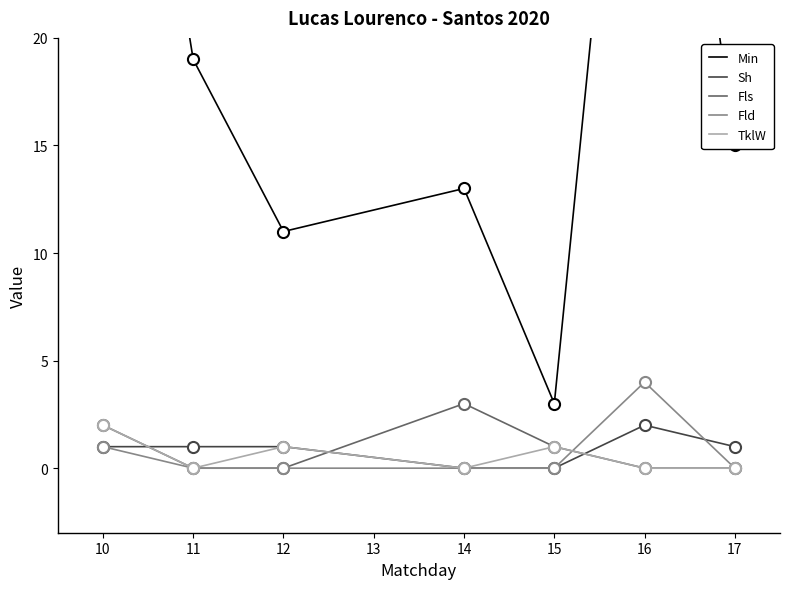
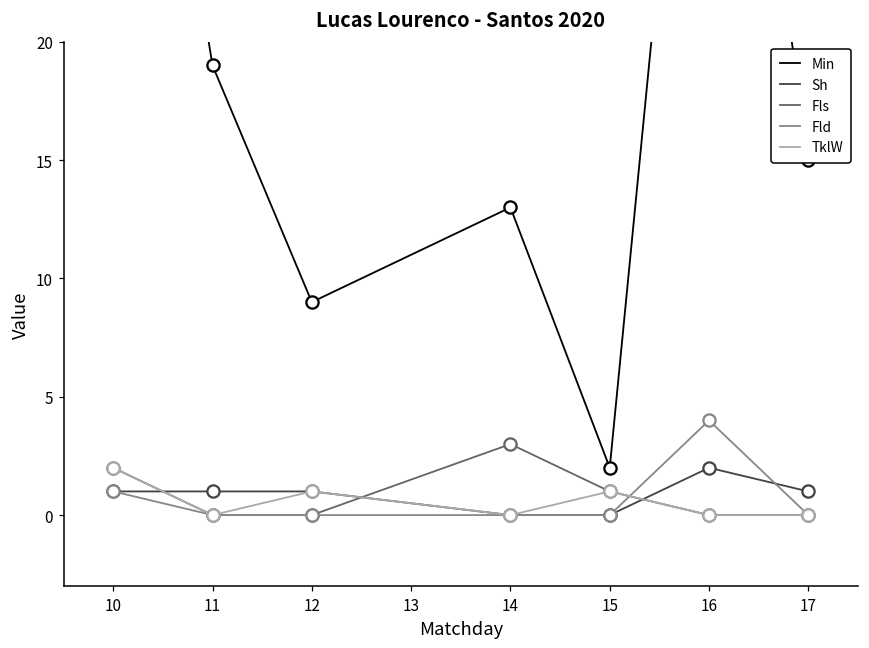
  {
    "Min": {
      "11": 19,
-     "12": 11,
+     "12": 9,
      "14": 13,
-     "15": 3
+     "15": 2
    }
  }
